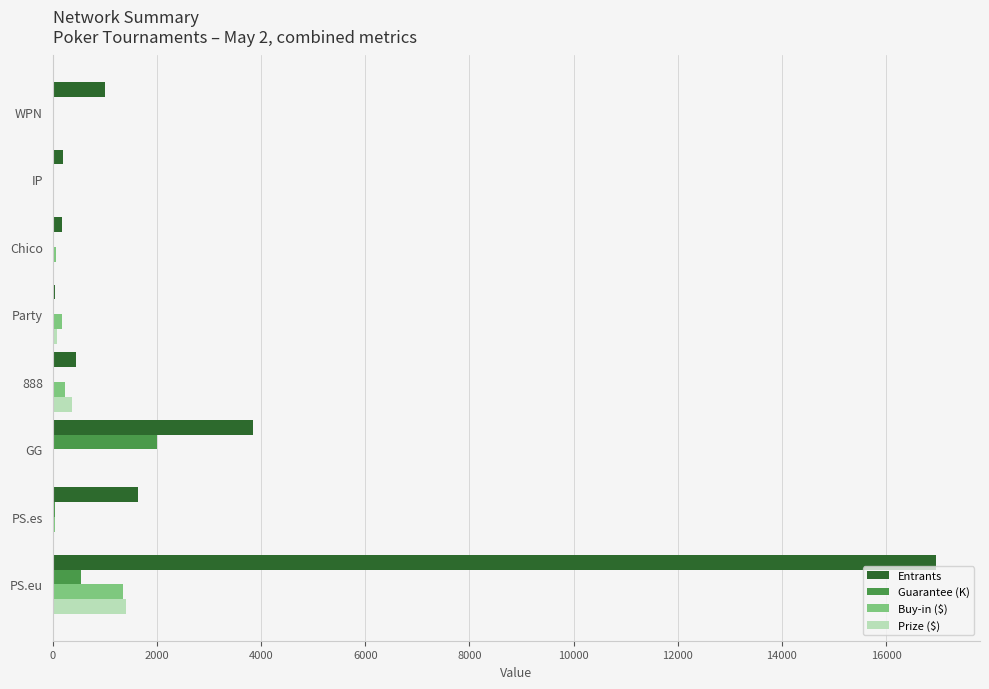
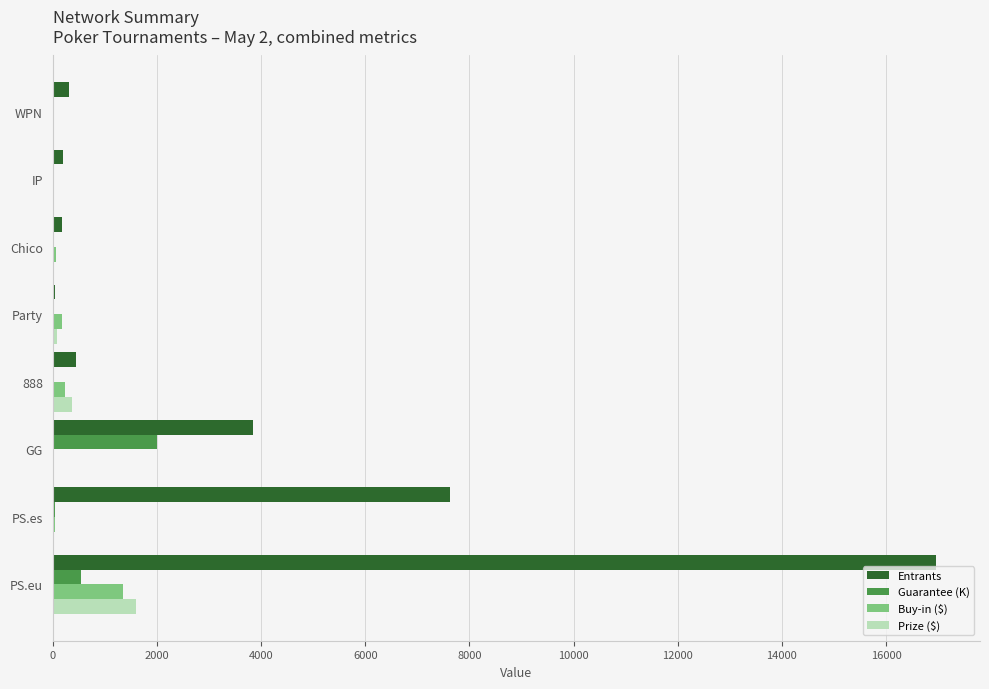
  {
    "Entrants": {
-     "WPN": 1000,
+     "WPN": 300,
      "IP": 200,
      "Chico": 200,
      "888": 400,
      "GG": 3900,
-     "PS.es": 1600,
+     "PS.es": 7600,
      "PS.eu": 17000
    },
    "Guarantee (K)": {
      "GG": 2000,
      "PS.eu": 500
    },
    "Buy-in ($)": {
      "Chico": 100,
      "Party": 200,
      "888": 200,
      "PS.es": 100,
      "PS.eu": 1300
    },
    "Prize ($)": {
      "WPN": 0,
      "IP": 0,
      "Chico": 0,
      "Party": 100,
      "888": 400,
      "GG": 0,
      "PS.es": 0,
-     "PS.eu": 1400
+     "PS.eu": 1600
    }
  }
